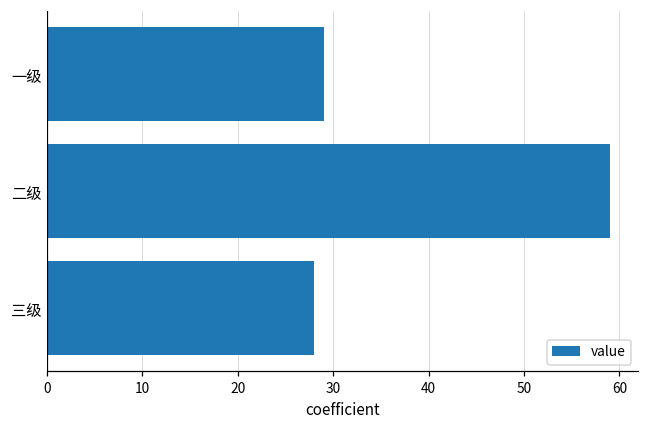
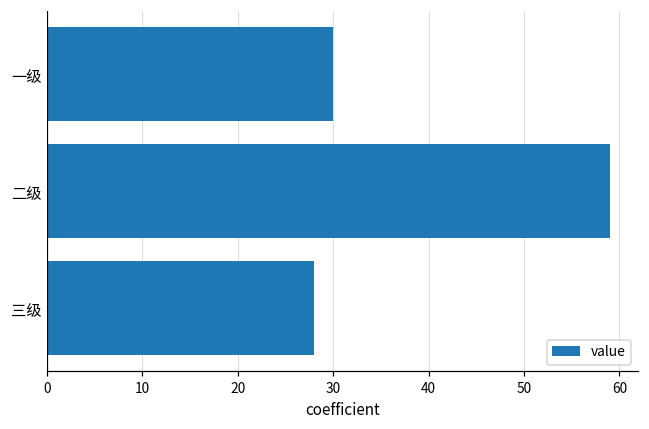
  {
-   "一级": 29,
+   "一级": 30,
    "二级": 59,
    "三级": 28
  }
